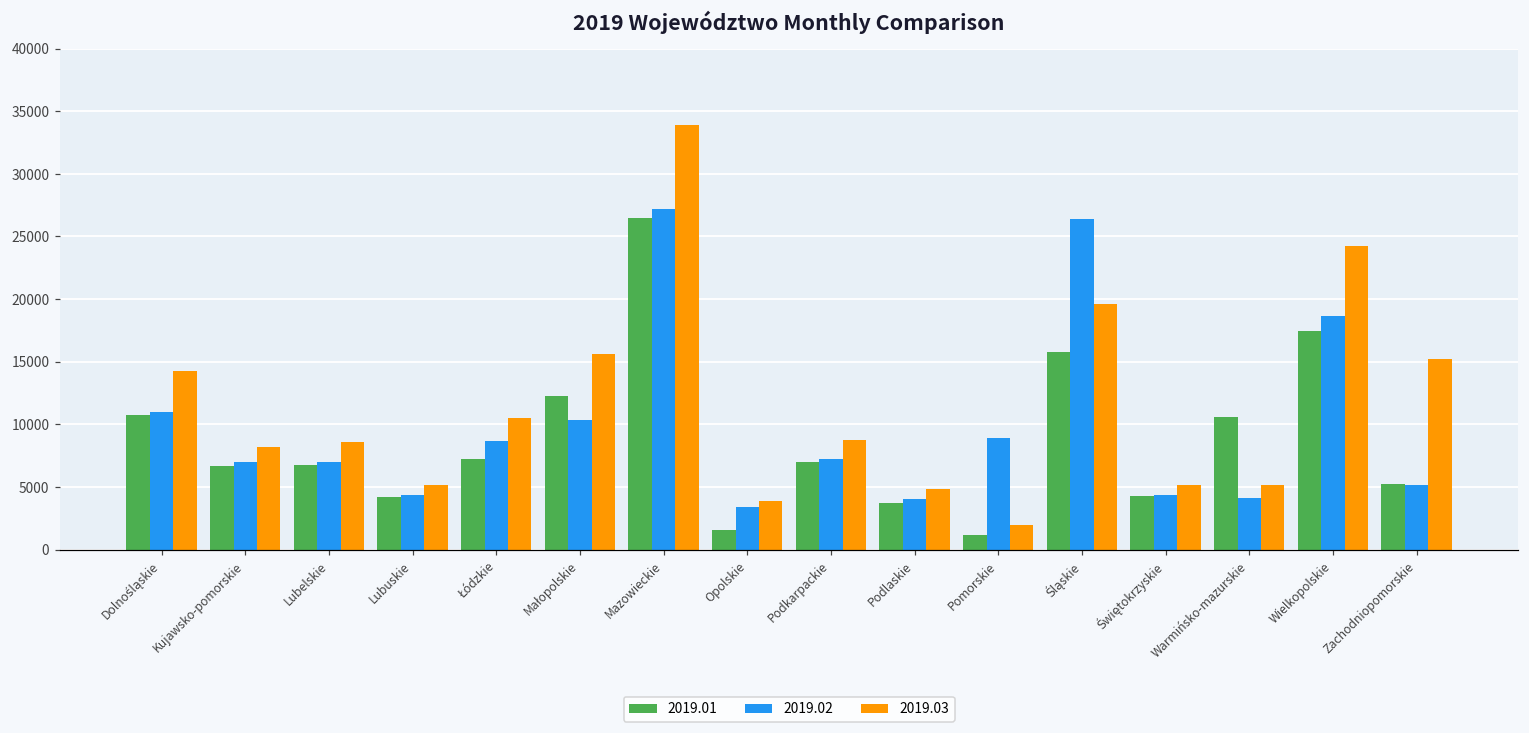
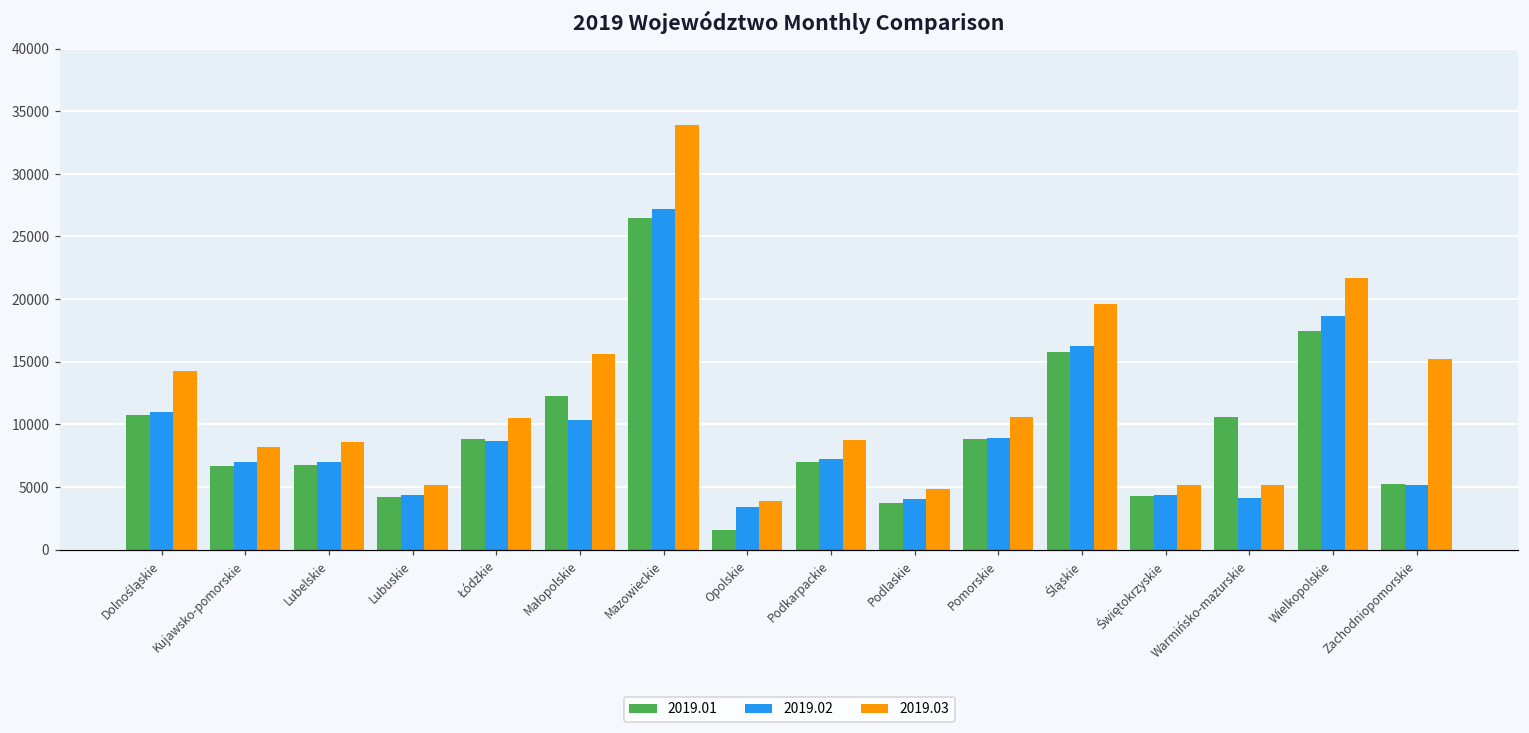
  {
    "2019.01": {
      "Dolnośląskie": 10800,
      "Kujawsko-pomorskie": 6700,
      "Lubelskie": 6800,
      "Lubuskie": 4200,
-     "Łódzkie": 7300,
+     "Łódzkie": 8900,
      "Małopolskie": 12200,
      "Mazowieckie": 26500,
      "Opolskie": 1500,
      "Podkarpackie": 7000,
      "Podlaskie": 3700,
-     "Pomorskie": 1100,
+     "Pomorskie": 8800,
      "Śląskie": 15800,
      "Świętokrzyskie": 4200,
      "Warmińsko-mazurskie": 10500,
      "Wielkopolskie": 17400,
      "Zachodniopomorskie": 5300
    },
    "2019.02": {
      "Dolnośląskie": 11000,
      "Kujawsko-pomorskie": 7000,
      "Lubelskie": 7000,
      "Lubuskie": 4300,
      "Łódzkie": 8700,
      "Małopolskie": 10400,
      "Mazowieckie": 27200,
      "Opolskie": 3400,
      "Podkarpackie": 7200,
      "Podlaskie": 4000,
      "Pomorskie": 8900,
-     "Śląskie": 26400,
+     "Śląskie": 16300,
      "Świętokrzyskie": 4300,
      "Warmińsko-mazurskie": 4100,
      "Wielkopolskie": 18600,
      "Zachodniopomorskie": 5200
    },
    "2019.03": {
      "Dolnośląskie": 14200,
      "Kujawsko-pomorskie": 8200,
      "Lubelskie": 8600,
      "Lubuskie": 5100,
      "Łódzkie": 10500,
      "Małopolskie": 15600,
      "Mazowieckie": 33900,
      "Opolskie": 3900,
      "Podkarpackie": 8700,
      "Podlaskie": 4800,
-     "Pomorskie": 2000,
+     "Pomorskie": 10600,
      "Śląskie": 19600,
      "Świętokrzyskie": 5100,
      "Warmińsko-mazurskie": 5200,
-     "Wielkopolskie": 24300,
+     "Wielkopolskie": 21700,
      "Zachodniopomorskie": 15200
    }
  }
